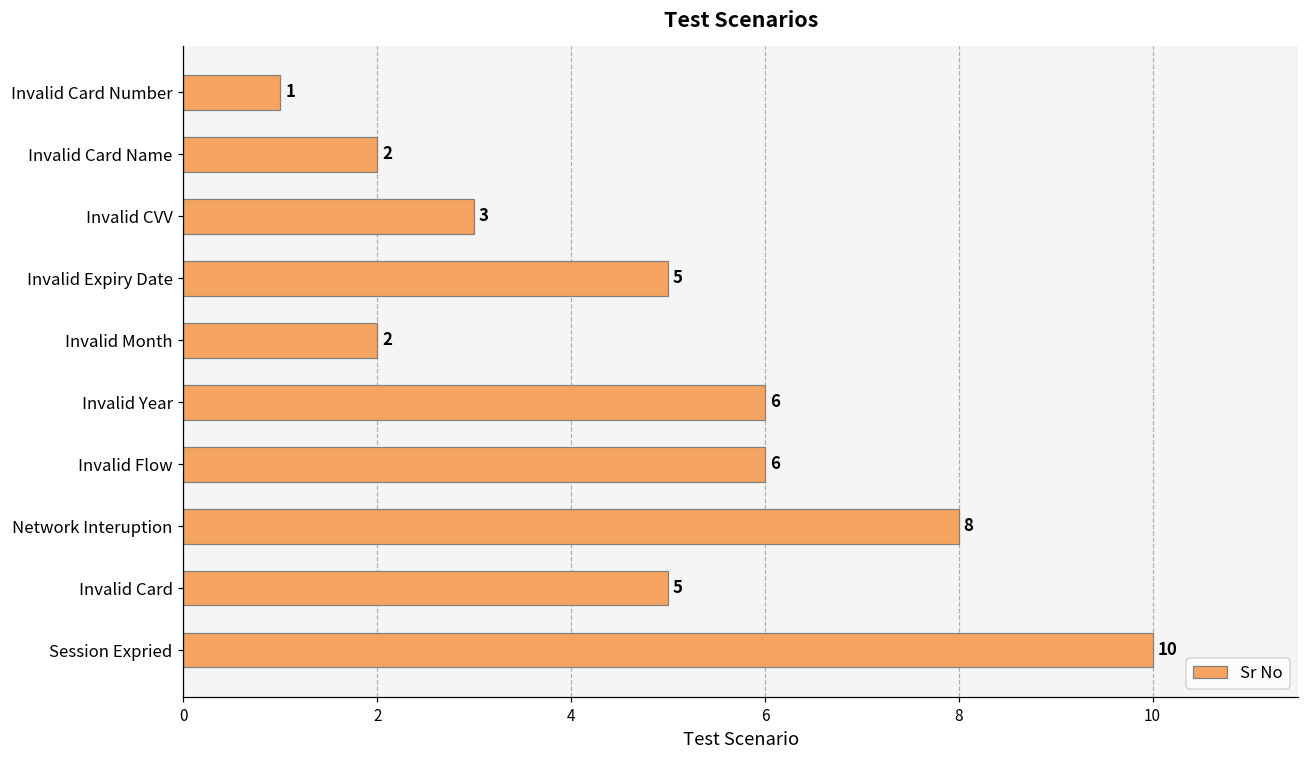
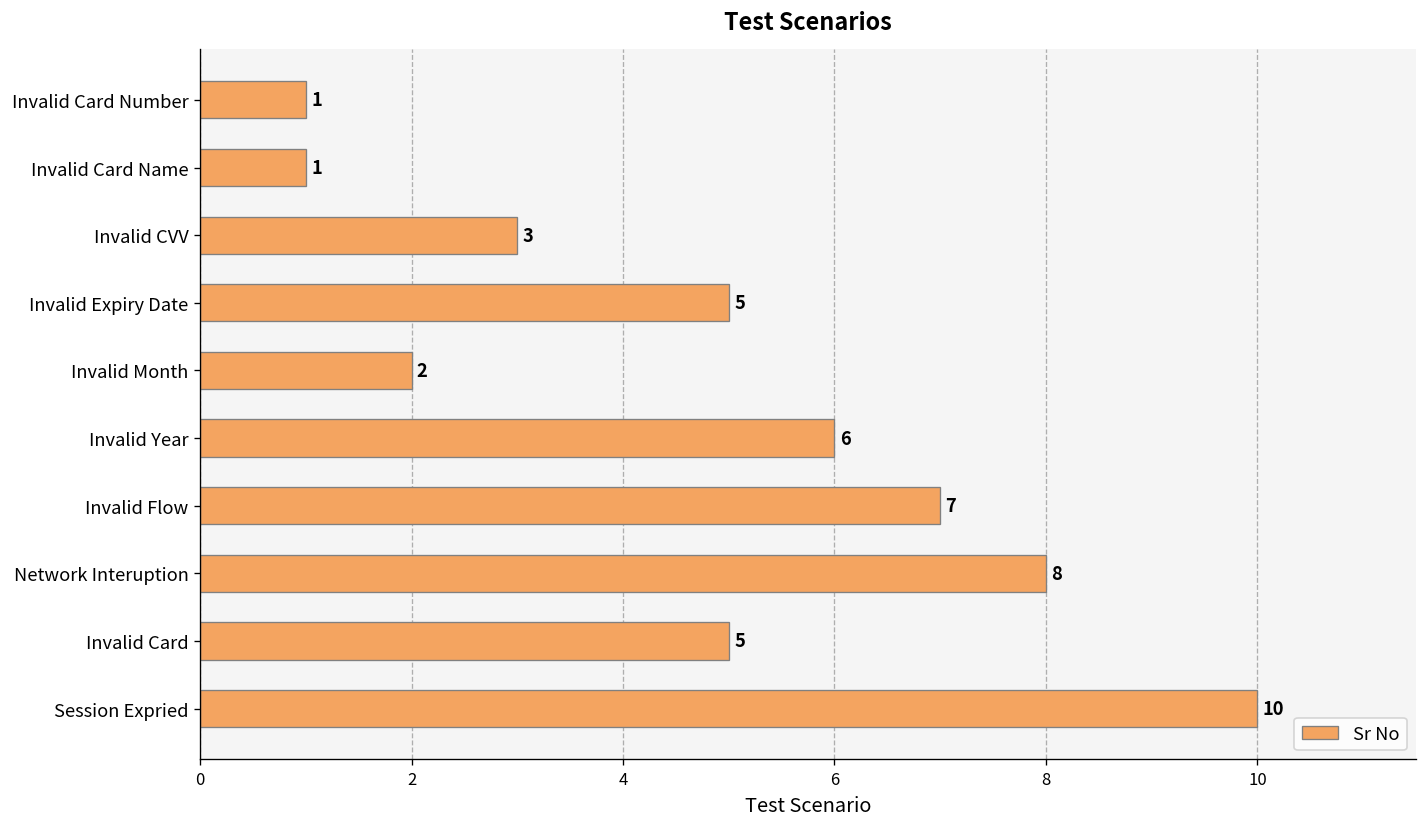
  {
    "Invalid Card Number": 1,
-   "Invalid Card Name": 2,
+   "Invalid Card Name": 1,
    "Invalid CVV": 3,
    "Invalid Expiry Date": 5,
    "Invalid Month": 2,
    "Invalid Year": 6,
-   "Invalid Flow": 6,
+   "Invalid Flow": 7,
    "Network Interuption": 8,
    "Invalid Card": 5,
    "Session Expried": 10
  }
